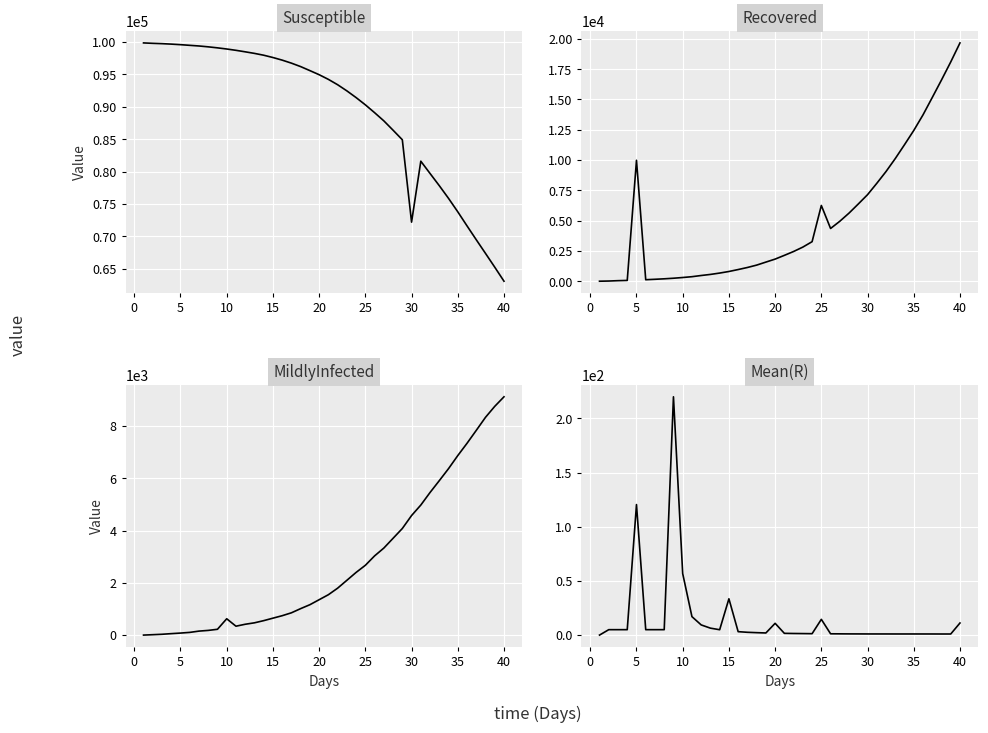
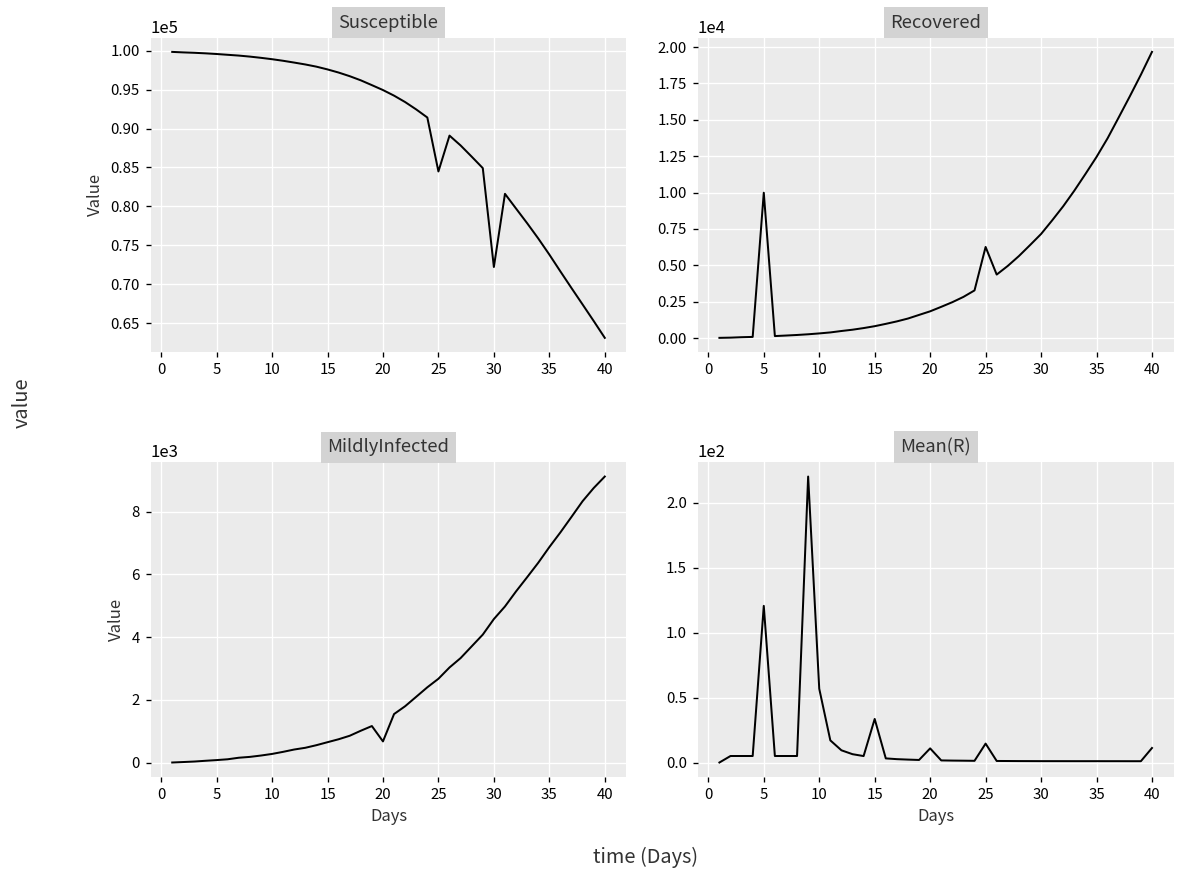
  {
    "Susceptible": {
      "5": 100000,
      "10": 99000,
      "15": 98000,
      "20": 95000,
-     "25": 90000,
+     "25": 84000,
      "30": 72000,
      "35": 74000,
      "40": 63000
    },
    "Recovered": {
      "5": 10000,
      "10": 300,
      "15": 800,
      "20": 1800,
      "25": 6300,
      "30": 7100,
      "35": 12400,
      "40": 19700
    },
    "MildlyInfected": {
      "5": 100,
-     "10": 600,
+     "10": 300,
      "15": 700,
-     "20": 1400,
+     "20": 700,
      "25": 2700,
      "30": 4600,
      "35": 6900,
      "40": 9100
    },
    "Mean(R)": {
      "5": 121,
      "10": 57,
      "15": 34,
      "20": 11,
      "25": 15,
      "30": 1,
      "35": 1,
      "40": 11
    }
  }
